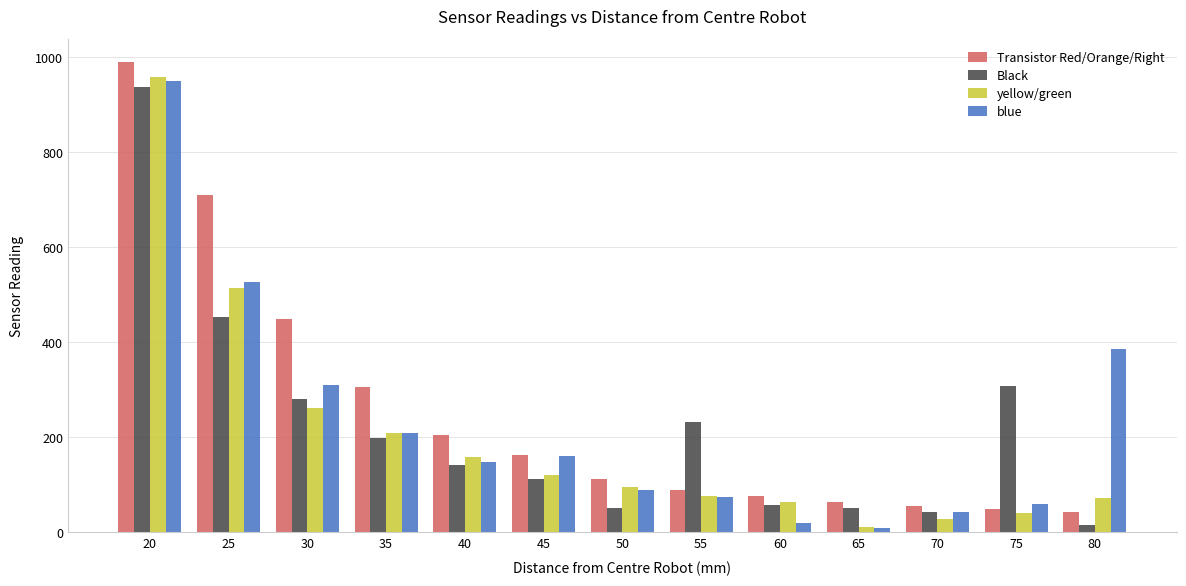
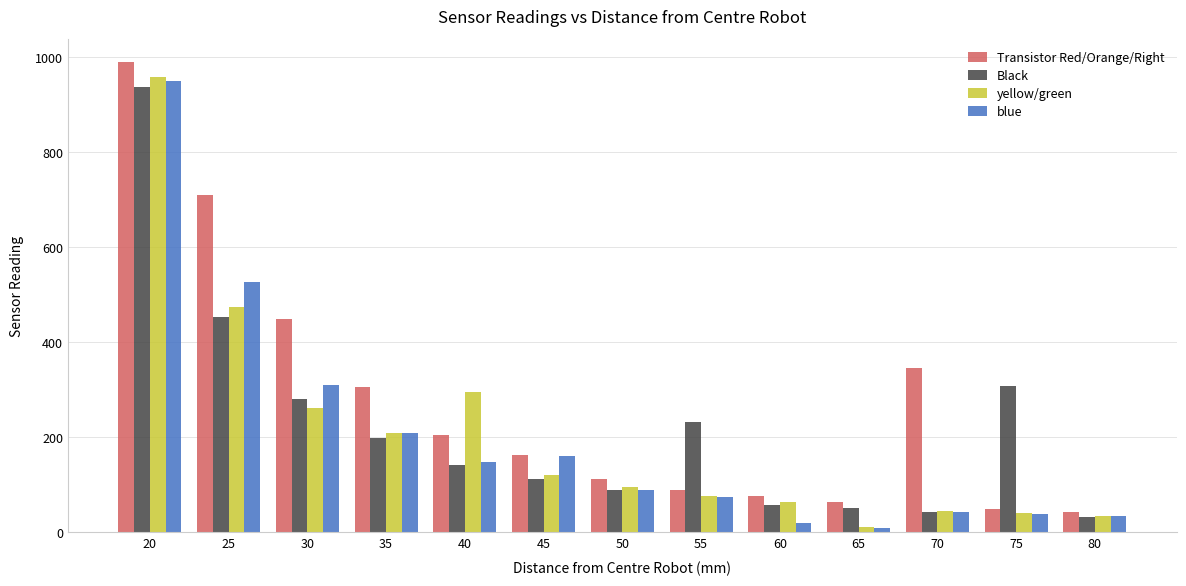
  {
    "Transistor Red/Orange/Right": {
      "20": 990,
      "25": 710,
      "30": 450,
      "35": 310,
      "40": 210,
      "45": 160,
      "50": 110,
      "55": 90,
      "60": 80,
      "65": 60,
-     "70": 60,
+     "70": 350,
      "75": 50,
      "80": 40
    },
    "Black": {
      "20": 940,
      "25": 450,
      "30": 280,
      "35": 200,
      "40": 140,
      "45": 110,
-     "50": 50,
+     "50": 90,
      "55": 230,
      "60": 60,
      "65": 50,
      "70": 40,
      "75": 310,
-     "80": 20
+     "80": 30
    },
    "yellow/green": {
      "20": 960,
-     "25": 510,
+     "25": 480,
      "30": 260,
      "35": 210,
-     "40": 160,
+     "40": 300,
      "45": 120,
      "50": 100,
      "55": 80,
      "60": 60,
      "65": 10,
-     "70": 30,
+     "70": 50,
      "75": 40,
-     "80": 70
+     "80": 40
    },
    "blue": {
      "20": 950,
      "25": 530,
      "30": 310,
      "35": 210,
      "40": 150,
      "45": 160,
      "50": 90,
      "55": 70,
      "60": 20,
      "65": 10,
      "70": 40,
-     "75": 60,
-     "80": 390
+     "75": 40,
+     "80": 40
    }
  }
